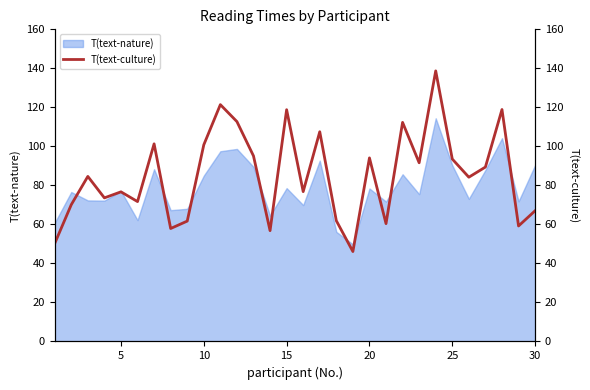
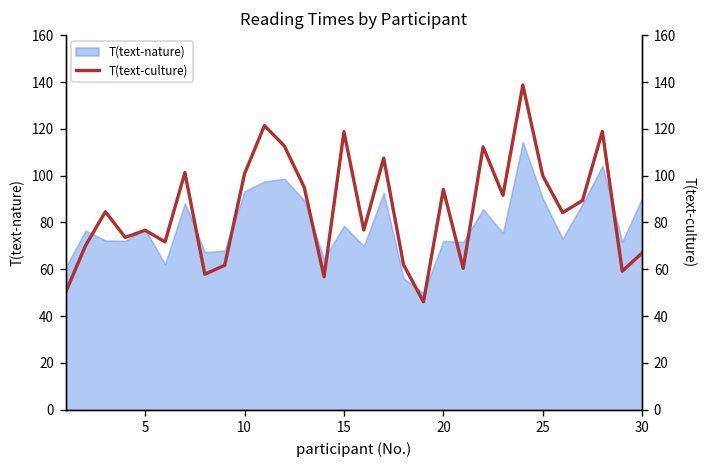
  {
    "T(text-nature)": {
      "5": 77,
-     "10": 85,
+     "10": 93,
      "15": 79,
-     "20": 78,
+     "20": 72,
      "25": 90,
      "30": 90
    },
    "T(text-culture)": {
      "5": 77,
      "10": 101,
      "15": 119,
      "20": 94,
-     "25": 94,
+     "25": 100,
      "30": 67
    }
  }
